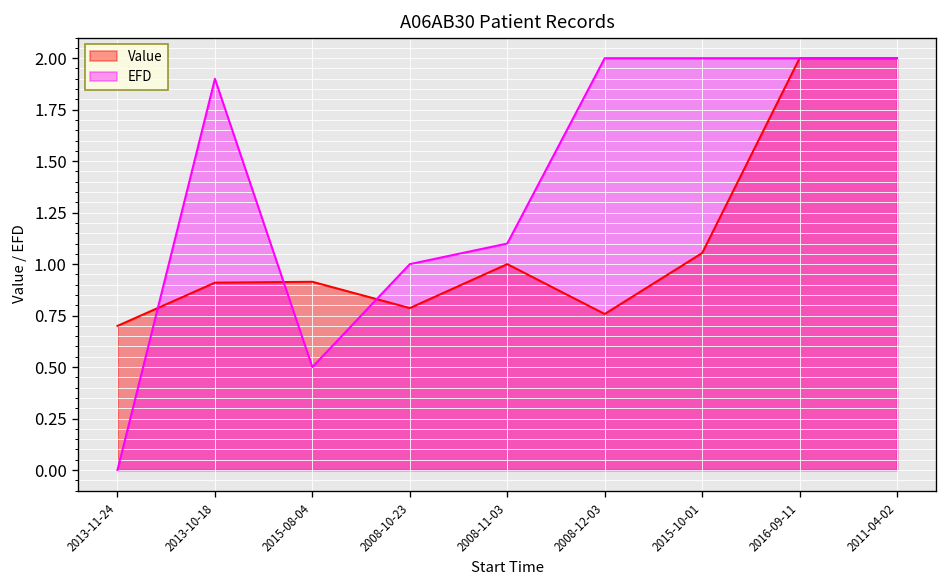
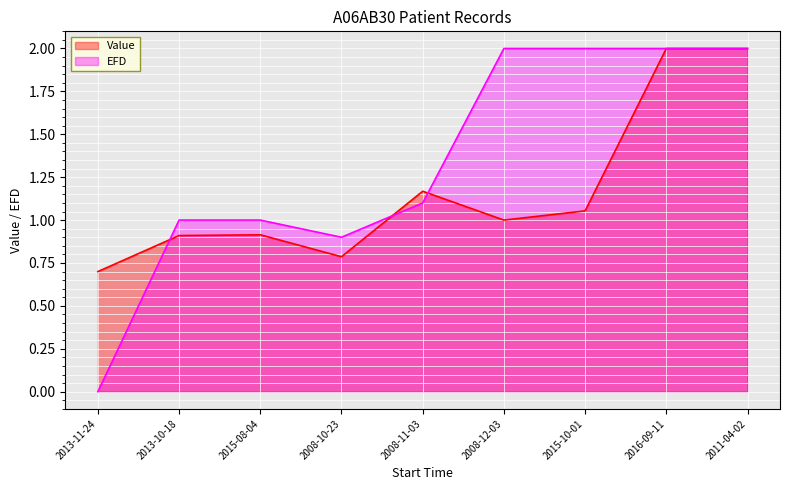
  {
    "Value": {
      "2013-11-24": 0.70,
      "2013-10-18": 0.91,
      "2015-08-04": 0.91,
      "2008-10-23": 0.79,
-     "2008-11-03": 1.00,
-     "2008-12-03": 0.76,
+     "2008-11-03": 1.17,
+     "2008-12-03": 1.00,
      "2015-10-01": 1.05
    },
    "EFD": {
      "2013-11-24": 0.0,
-     "2013-10-18": 1.9,
-     "2015-08-04": 0.5,
-     "2008-10-23": 1.0,
+     "2013-10-18": 1.0,
+     "2015-08-04": 1.0,
+     "2008-10-23": 0.9,
      "2008-11-03": 1.1,
      "2008-12-03": 2.0,
      "2015-10-01": 2.0
    }
  }
